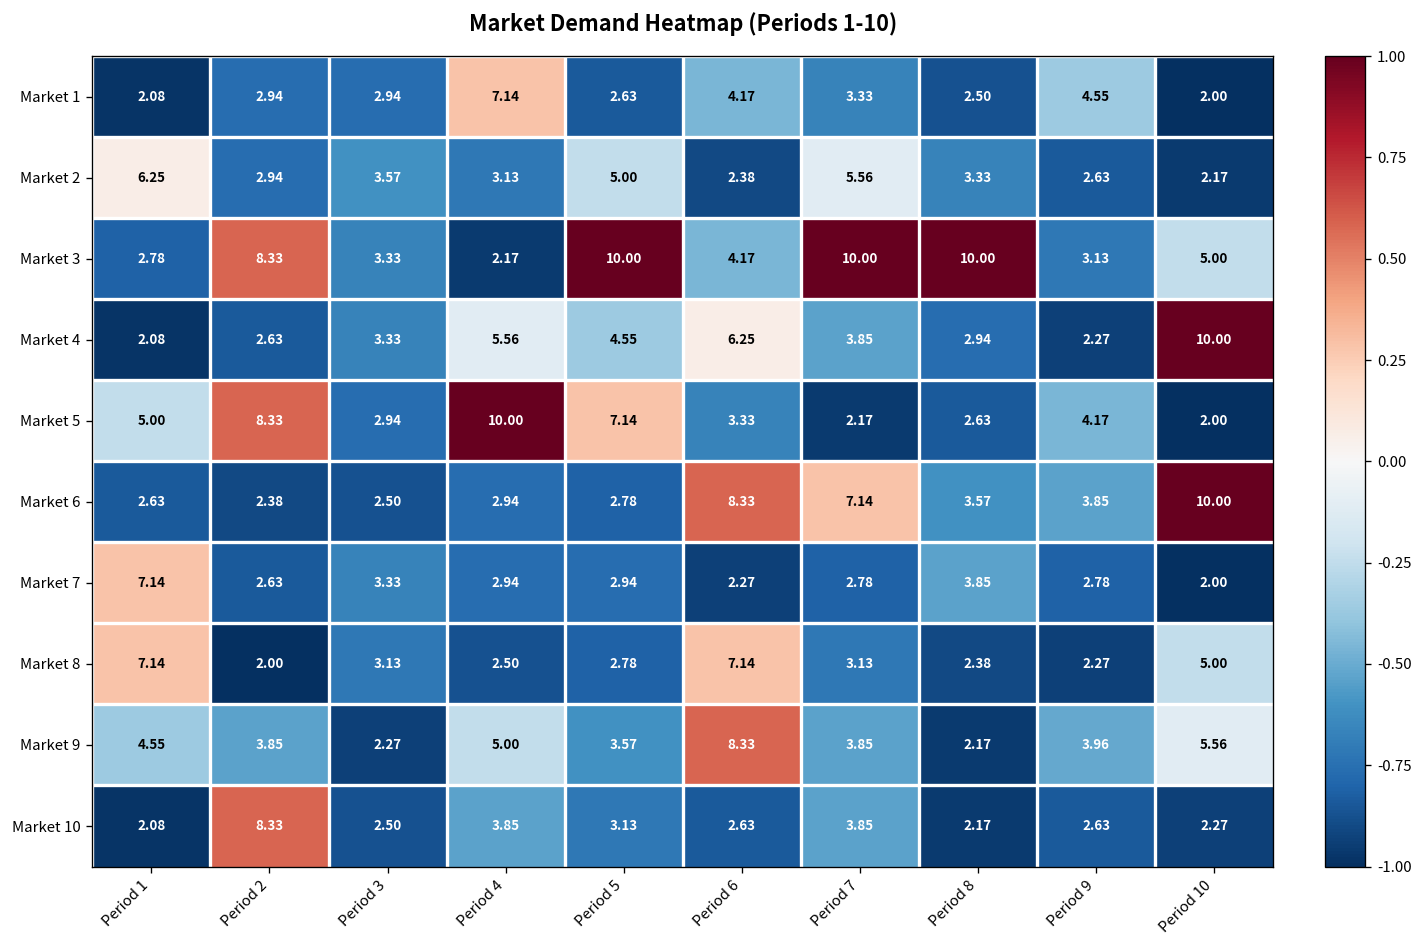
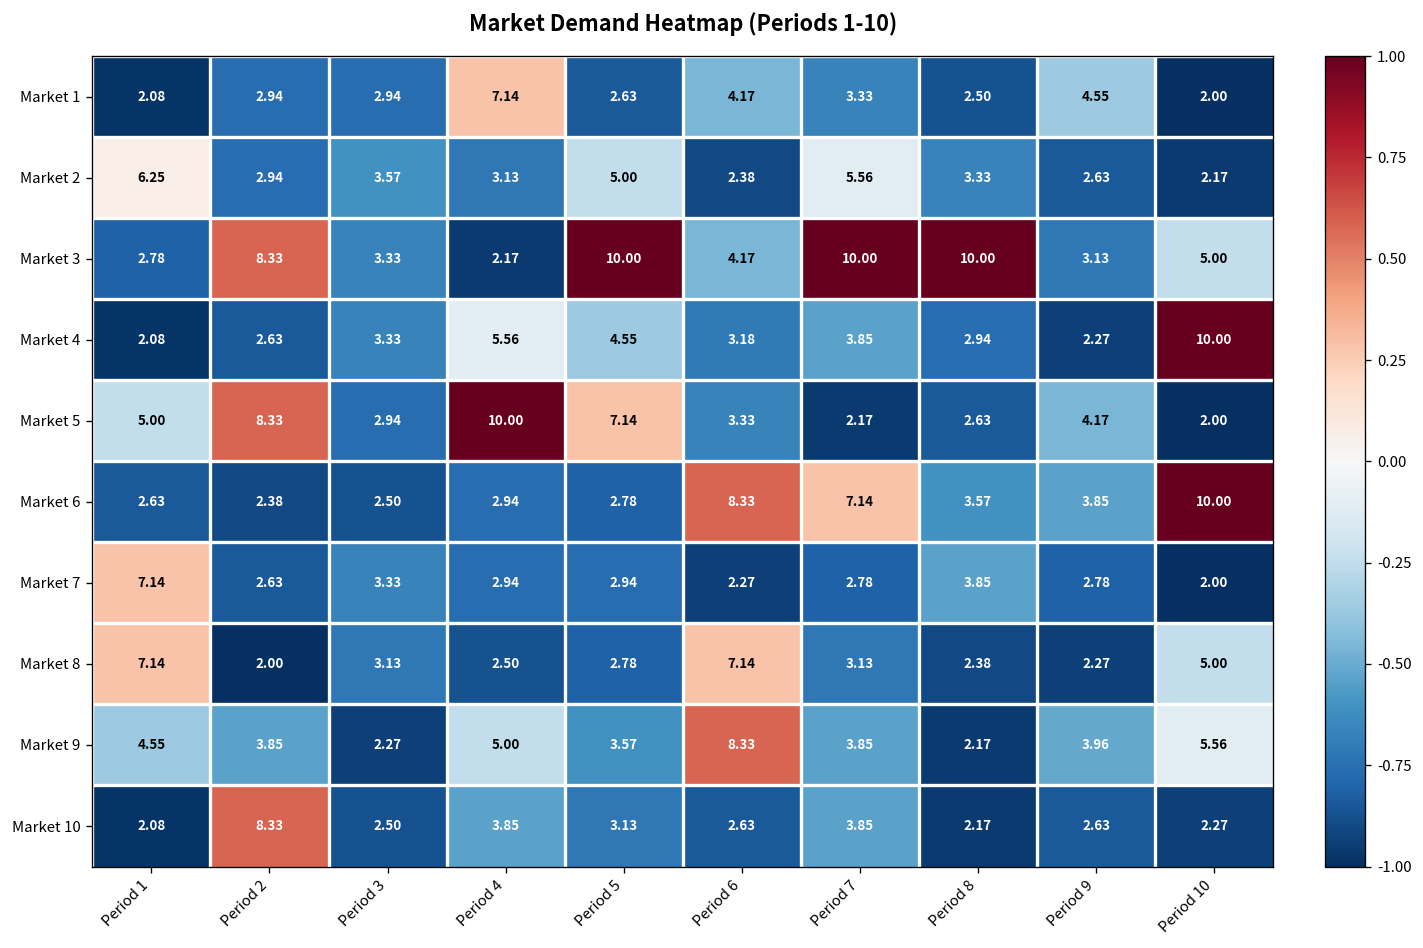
  {
    "Market 1": {
      "Period 1": 2.08,
      "Period 2": 2.94,
      "Period 3": 2.94,
      "Period 4": 7.14,
      "Period 5": 2.63,
      "Period 6": 4.17,
      "Period 7": 3.33,
      "Period 8": 2.50,
      "Period 9": 4.55,
      "Period 10": 2.00
    },
    "Market 2": {
      "Period 1": 6.25,
      "Period 2": 2.94,
      "Period 3": 3.57,
      "Period 4": 3.13,
      "Period 5": 5.00,
      "Period 6": 2.38,
      "Period 7": 5.56,
      "Period 8": 3.33,
      "Period 9": 2.63,
      "Period 10": 2.17
    },
    "Market 3": {
      "Period 1": 2.78,
      "Period 2": 8.33,
      "Period 3": 3.33,
      "Period 4": 2.17,
      "Period 5": 10.00,
      "Period 6": 4.17,
      "Period 7": 10.00,
      "Period 8": 10.00,
      "Period 9": 3.13,
      "Period 10": 5.00
    },
    "Market 4": {
      "Period 1": 2.08,
      "Period 2": 2.63,
      "Period 3": 3.33,
      "Period 4": 5.56,
      "Period 5": 4.55,
-     "Period 6": 6.25,
+     "Period 6": 3.18,
      "Period 7": 3.85,
      "Period 8": 2.94,
      "Period 9": 2.27,
      "Period 10": 10.00
    },
    "Market 5": {
      "Period 1": 5.00,
      "Period 2": 8.33,
      "Period 3": 2.94,
      "Period 4": 10.00,
      "Period 5": 7.14,
      "Period 6": 3.33,
      "Period 7": 2.17,
      "Period 8": 2.63,
      "Period 9": 4.17,
      "Period 10": 2.00
    },
    "Market 6": {
      "Period 1": 2.63,
      "Period 2": 2.38,
      "Period 3": 2.50,
      "Period 4": 2.94,
      "Period 5": 2.78,
      "Period 6": 8.33,
      "Period 7": 7.14,
      "Period 8": 3.57,
      "Period 9": 3.85,
      "Period 10": 10.00
    },
    "Market 7": {
      "Period 1": 7.14,
      "Period 2": 2.63,
      "Period 3": 3.33,
      "Period 4": 2.94,
      "Period 5": 2.94,
      "Period 6": 2.27,
      "Period 7": 2.78,
      "Period 8": 3.85,
      "Period 9": 2.78,
      "Period 10": 2.00
    },
    "Market 8": {
      "Period 1": 7.14,
      "Period 2": 2.00,
      "Period 3": 3.13,
      "Period 4": 2.50,
      "Period 5": 2.78,
      "Period 6": 7.14,
      "Period 7": 3.13,
      "Period 8": 2.38,
      "Period 9": 2.27,
      "Period 10": 5.00
    },
    "Market 9": {
      "Period 1": 4.55,
      "Period 2": 3.85,
      "Period 3": 2.27,
      "Period 4": 5.00,
      "Period 5": 3.57,
      "Period 6": 8.33,
      "Period 7": 3.85,
      "Period 8": 2.17,
      "Period 9": 3.96,
      "Period 10": 5.56
    },
    "Market 10": {
      "Period 1": 2.08,
      "Period 2": 8.33,
      "Period 3": 2.50,
      "Period 4": 3.85,
      "Period 5": 3.13,
      "Period 6": 2.63,
      "Period 7": 3.85,
      "Period 8": 2.17,
      "Period 9": 2.63,
      "Period 10": 2.27
    }
  }
